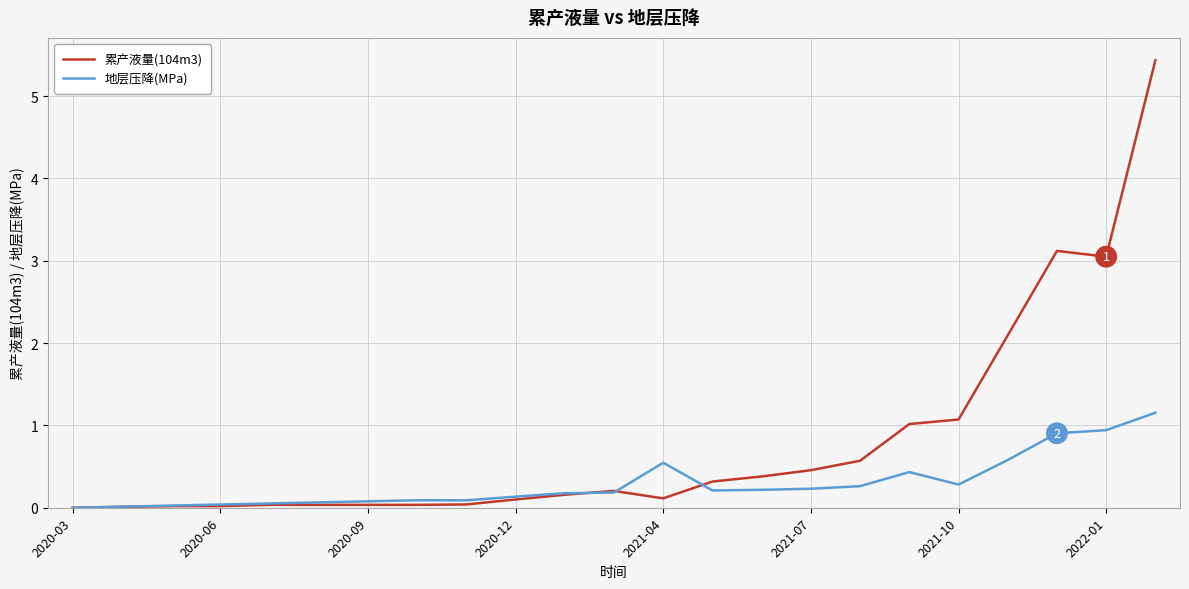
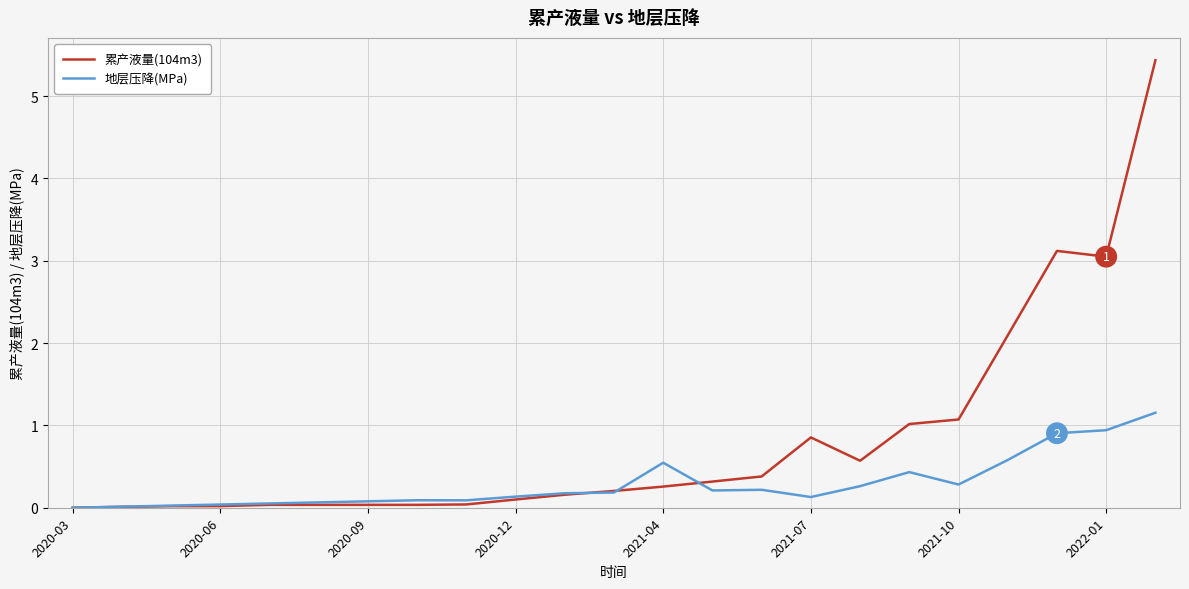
  {
    "累产液量(104m3)": {
      "2020-09": 0.0,
      "2020-12": 0.1,
-     "2021-04": 0.1,
-     "2021-07": 0.5,
+     "2021-04": 0.3,
+     "2021-07": 0.9,
      "2021-10": 1.1
    },
    "地层压降(MPa)": {
      "2020-09": 0.1,
      "2020-12": 0.1,
      "2021-04": 0.5,
-     "2021-07": 0.2,
+     "2021-07": 0.1,
      "2021-10": 0.3,
      "2022-01": 0.9
    }
  }
